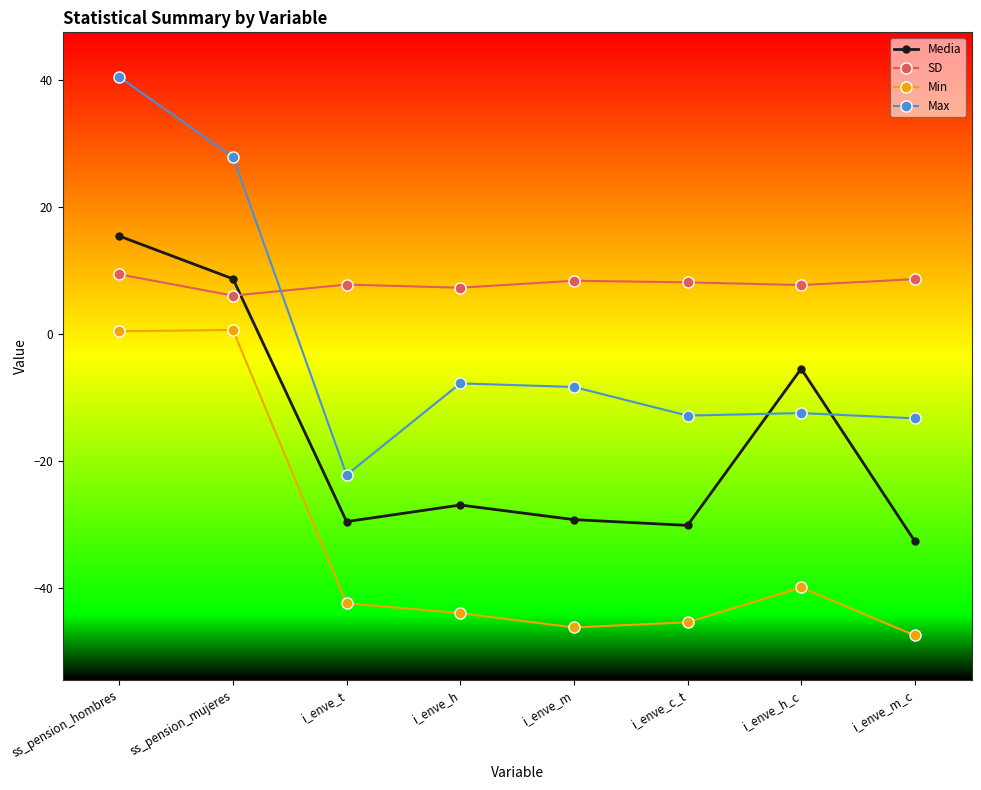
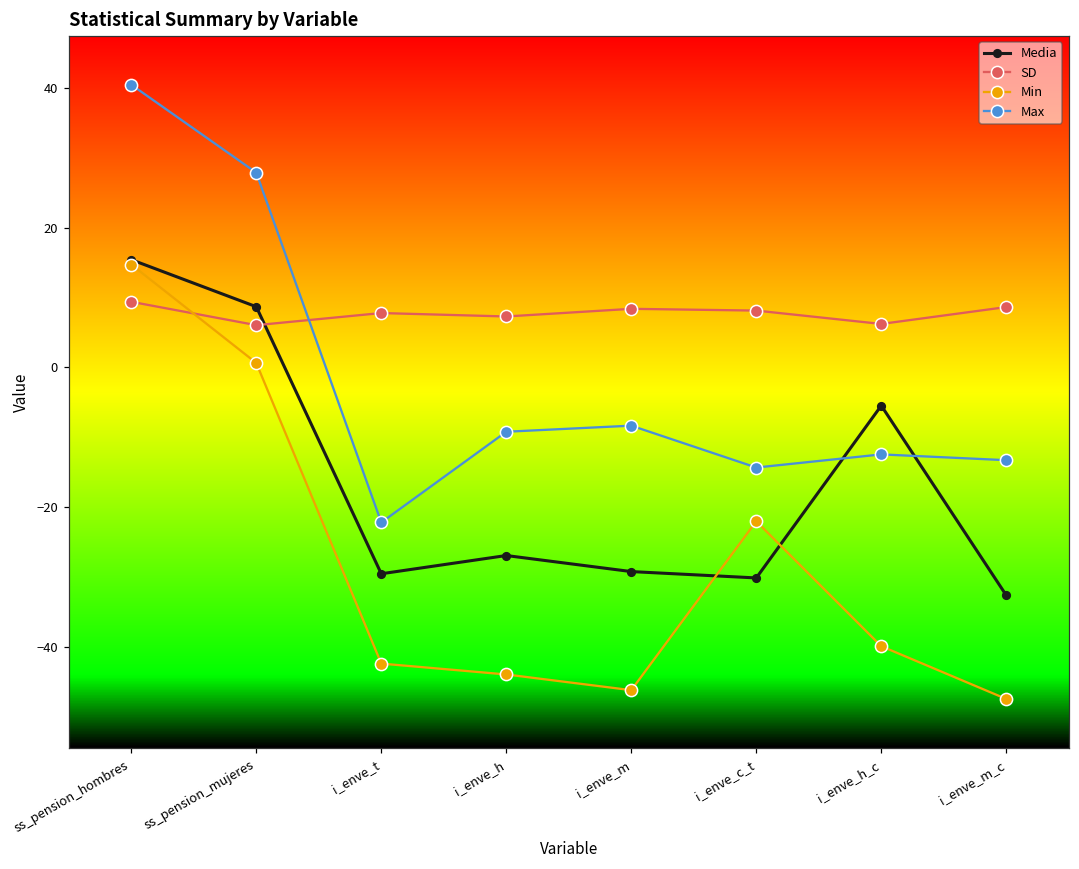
  {
    "Media": {
      "ss_pension_hombres": 15,
      "ss_pension_mujeres": 9,
      "i_enve_t": -30,
      "i_enve_h": -27,
      "i_enve_m": -29,
      "i_enve_c_t": -30,
      "i_enve_h_c": -5,
      "i_enve_m_c": -33
    },
    "SD": {
      "ss_pension_hombres": 9,
      "ss_pension_mujeres": 6,
      "i_enve_t": 8,
      "i_enve_h": 7,
      "i_enve_m": 8,
      "i_enve_c_t": 8,
-     "i_enve_h_c": 8,
+     "i_enve_h_c": 6,
      "i_enve_m_c": 9
    },
    "Min": {
-     "ss_pension_hombres": 0,
+     "ss_pension_hombres": 15,
      "ss_pension_mujeres": 1,
      "i_enve_t": -42,
      "i_enve_h": -44,
      "i_enve_m": -46,
-     "i_enve_c_t": -45,
+     "i_enve_c_t": -22,
      "i_enve_h_c": -40,
      "i_enve_m_c": -48
    },
    "Max": {
      "ss_pension_hombres": 41,
      "ss_pension_mujeres": 28,
      "i_enve_t": -22,
-     "i_enve_h": -8,
+     "i_enve_h": -9,
      "i_enve_m": -8,
-     "i_enve_c_t": -13,
+     "i_enve_c_t": -14,
      "i_enve_h_c": -12,
      "i_enve_m_c": -13
    }
  }
